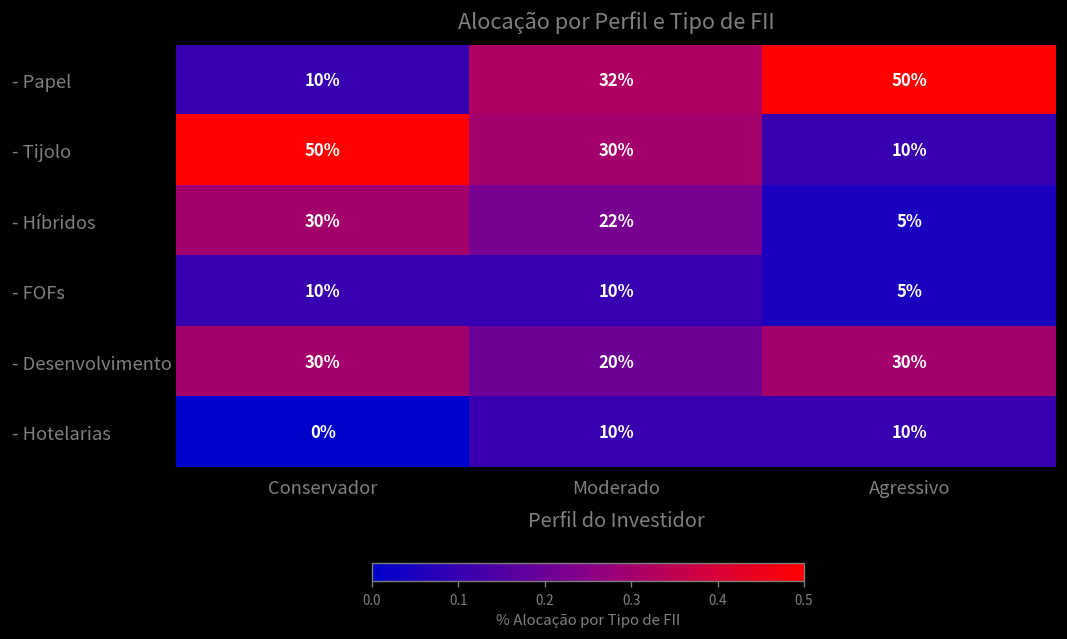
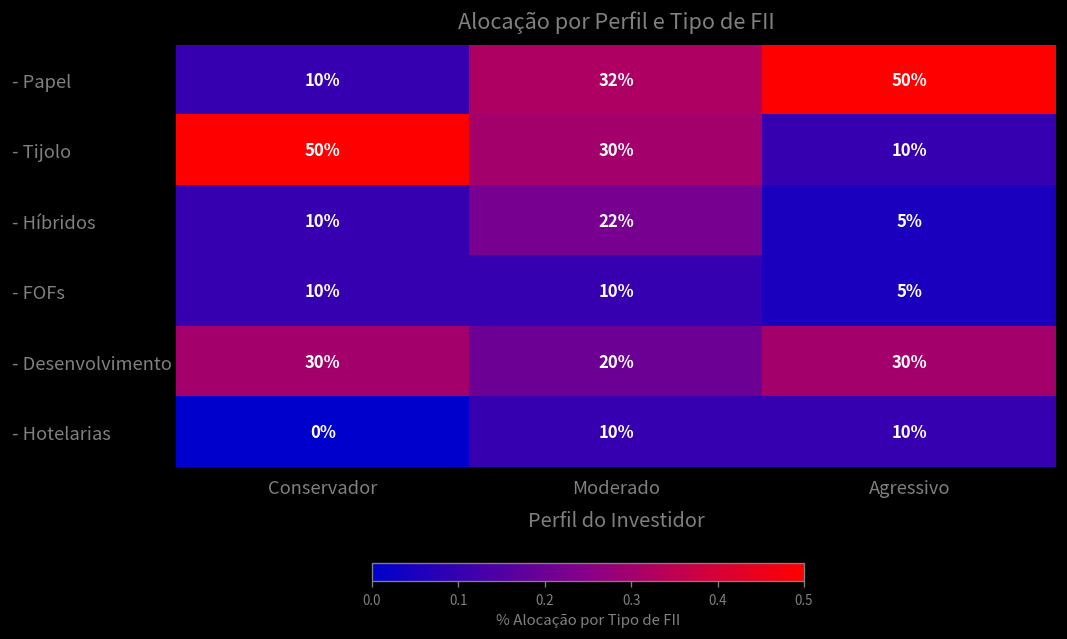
  {
    "- Papel": {
      "Conservador": "10%",
      "Moderado": "32%",
      "Agressivo": "50%"
    },
    "- Tijolo": {
      "Conservador": "50%",
      "Moderado": "30%",
      "Agressivo": "10%"
    },
    "- Híbridos": {
-     "Conservador": "30%",
+     "Conservador": "10%",
      "Moderado": "22%",
      "Agressivo": "5%"
    },
    "- FOFs": {
      "Conservador": "10%",
      "Moderado": "10%",
      "Agressivo": "5%"
    },
    "- Desenvolvimento": {
      "Conservador": "30%",
      "Moderado": "20%",
      "Agressivo": "30%"
    },
    "- Hotelarias": {
      "Conservador": "0%",
      "Moderado": "10%",
      "Agressivo": "10%"
    }
  }
